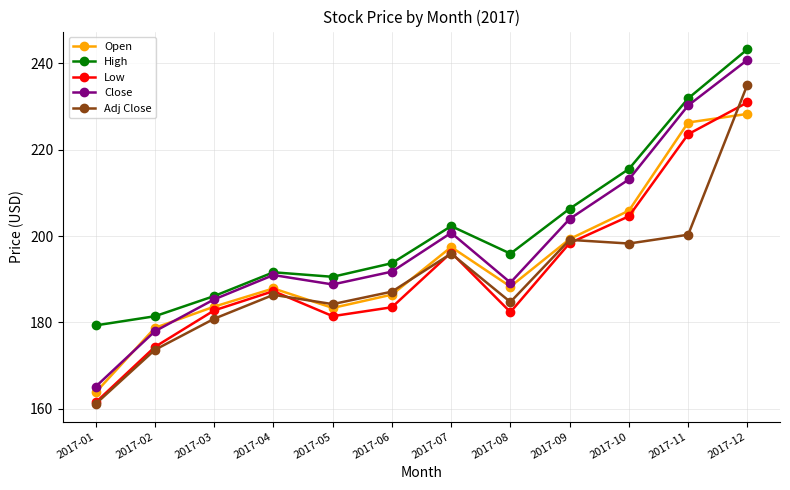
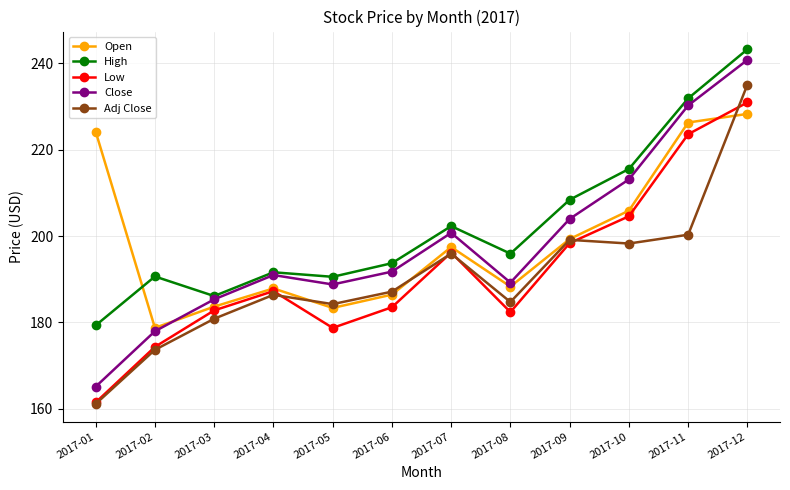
  {
    "Open": {
-     "2017-01": 164,
+     "2017-01": 224,
      "2017-02": 179,
      "2017-03": 184,
      "2017-04": 188,
      "2017-05": 183,
      "2017-06": 186,
      "2017-07": 197,
      "2017-08": 188,
      "2017-10": 206,
      "2017-11": 226,
      "2017-12": 228
    },
    "High": {
      "2017-01": 179,
-     "2017-02": 181,
+     "2017-02": 191,
      "2017-03": 186,
      "2017-04": 192,
      "2017-05": 191,
      "2017-06": 194,
      "2017-07": 202,
      "2017-08": 196,
-     "2017-09": 206,
+     "2017-09": 208,
      "2017-10": 216,
      "2017-11": 232,
      "2017-12": 243
    },
    "Low": {
      "2017-02": 174,
      "2017-03": 183,
      "2017-04": 187,
-     "2017-05": 181,
+     "2017-05": 179,
      "2017-06": 184,
      "2017-08": 182,
      "2017-09": 198,
      "2017-10": 205,
      "2017-11": 224,
      "2017-12": 231
    },
    "Close": {
      "2017-01": 165,
      "2017-02": 178,
      "2017-03": 185,
      "2017-04": 191,
      "2017-05": 189,
      "2017-06": 192,
      "2017-07": 201,
      "2017-08": 189,
      "2017-09": 204,
      "2017-10": 213,
      "2017-11": 230,
      "2017-12": 241
    },
    "Adj Close": {
      "2017-02": 174,
      "2017-03": 181,
      "2017-04": 186,
      "2017-05": 184,
      "2017-06": 187,
      "2017-08": 185,
      "2017-10": 198,
      "2017-11": 200,
      "2017-12": 235
    }
  }
